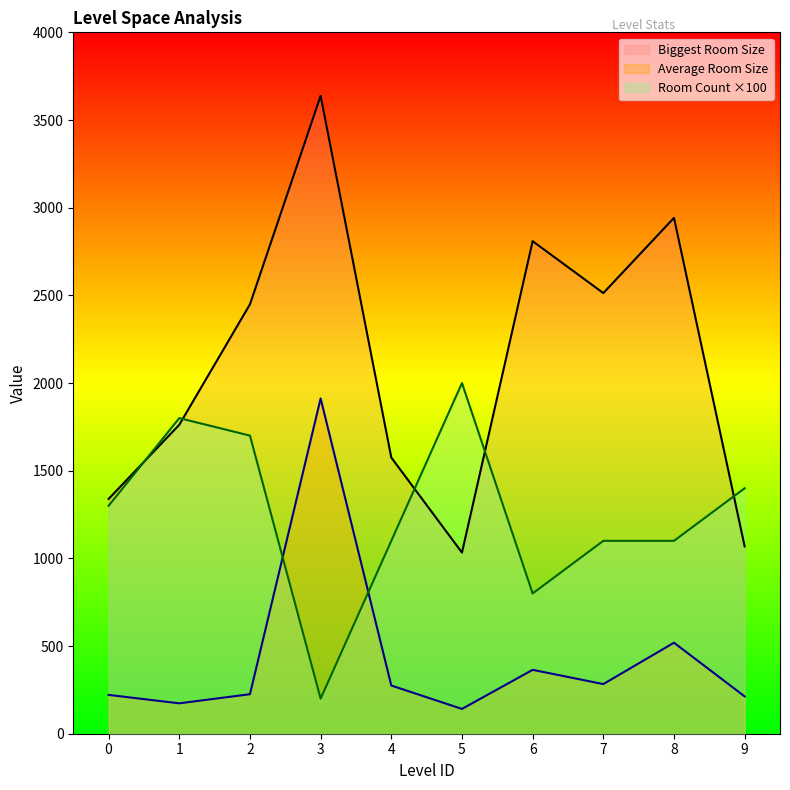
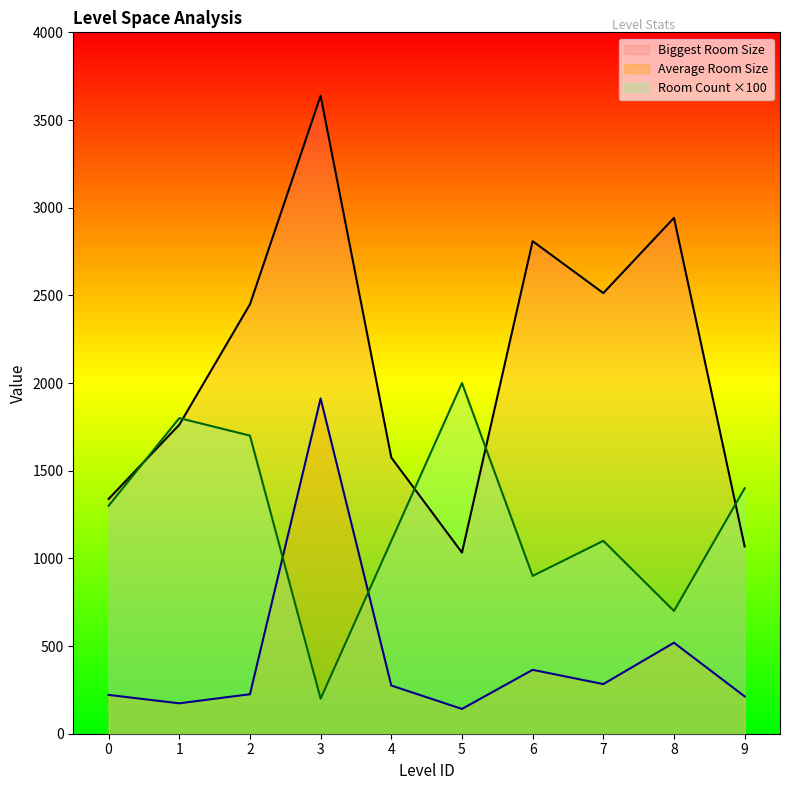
  {
    "Biggest Room Size": {
      "0": 1340,
      "1": 1760,
      "2": 2450,
      "3": 3640,
      "4": 1580,
      "5": 1030,
      "6": 2810,
      "7": 2510,
      "8": 2940,
      "9": 1070
    },
    "Average Room Size": {
      "0": 220,
      "1": 170,
      "2": 230,
      "3": 1910,
      "4": 270,
      "5": 140,
      "6": 360,
      "7": 280,
      "8": 520,
      "9": 210
    },
    "Room Count ×100": {
      "0": 1300,
      "1": 1800,
      "2": 1700,
      "3": 200,
      "4": 1100,
      "5": 2000,
-     "6": 800,
+     "6": 900,
      "7": 1100,
-     "8": 1100,
+     "8": 700,
      "9": 1400
    }
  }
